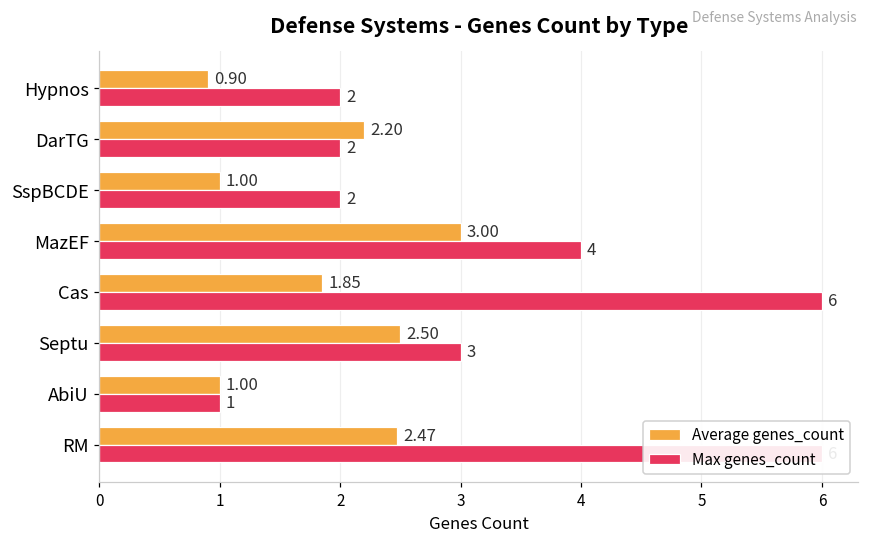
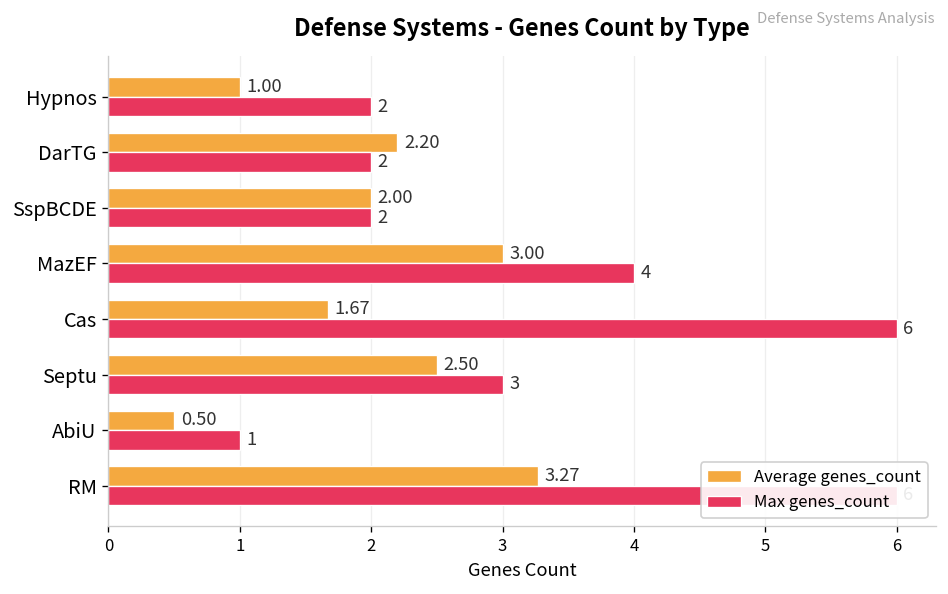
  {
    "Average genes_count": {
-     "Hypnos": 0.90,
+     "Hypnos": 1.00,
      "DarTG": 2.20,
-     "SspBCDE": 1.00,
+     "SspBCDE": 2.00,
      "MazEF": 3.00,
-     "Cas": 1.85,
+     "Cas": 1.67,
      "Septu": 2.50,
-     "AbiU": 1.00,
-     "RM": 2.47
+     "AbiU": 0.50,
+     "RM": 3.27
    },
    "Max genes_count": {
      "Hypnos": 2,
      "DarTG": 2,
      "SspBCDE": 2,
      "MazEF": 4,
      "Cas": 6,
      "Septu": 3,
      "AbiU": 1
    }
  }
